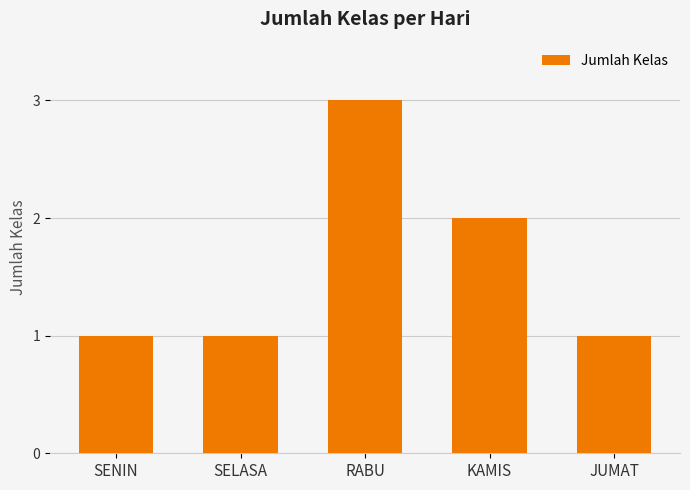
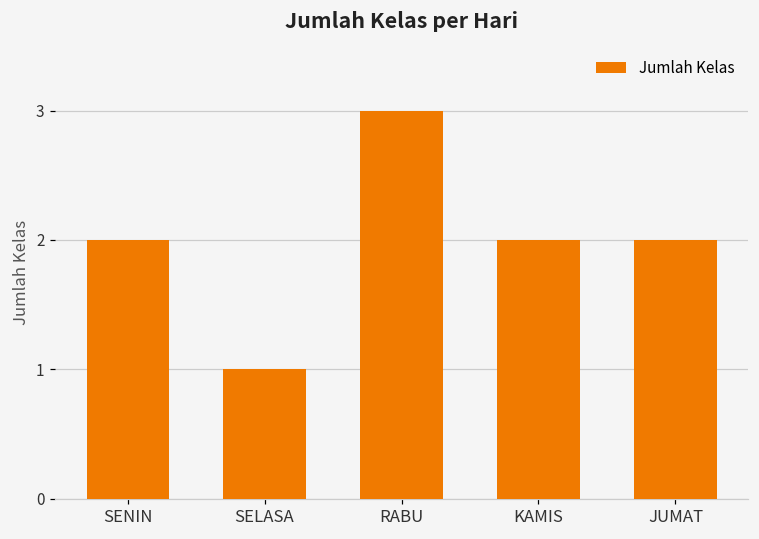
  {
-   "SENIN": 1,
+   "SENIN": 2,
    "SELASA": 1,
    "RABU": 3,
    "KAMIS": 2,
-   "JUMAT": 1
+   "JUMAT": 2
  }
